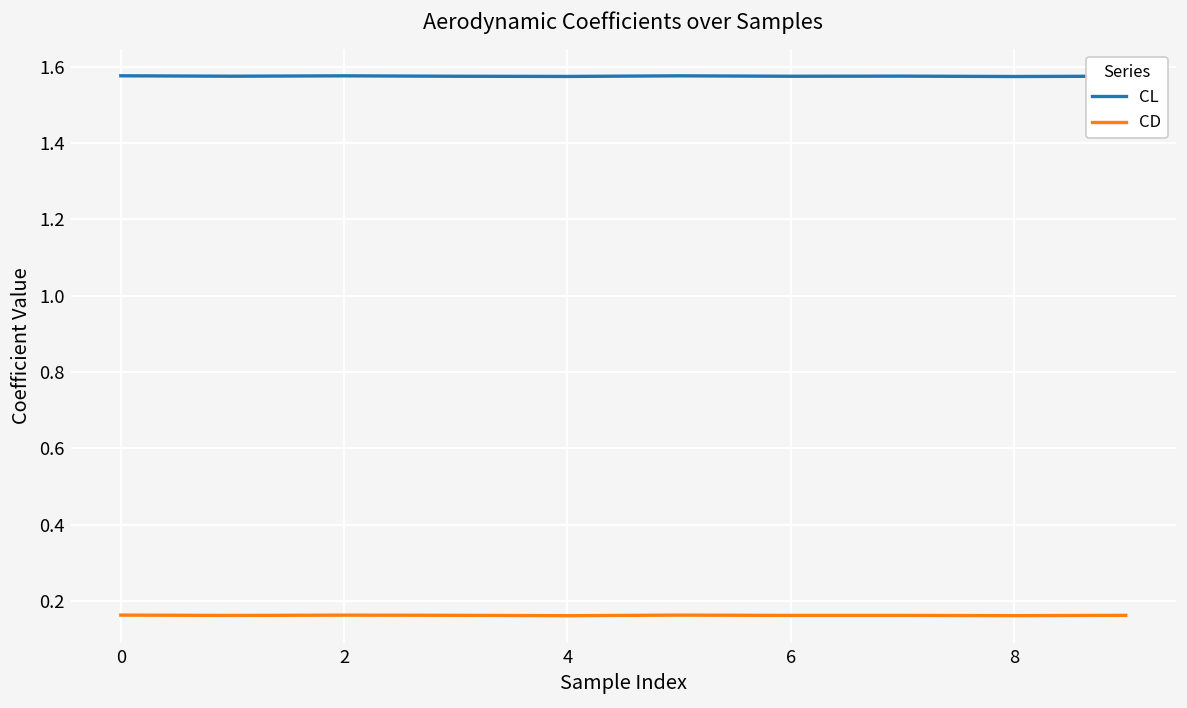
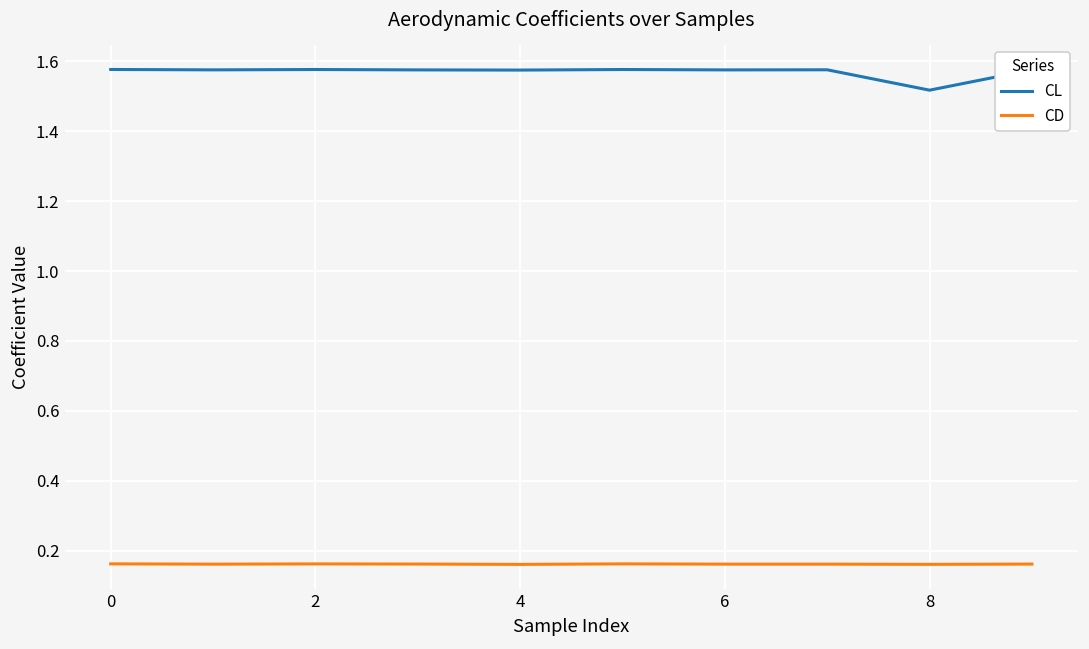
  {
    "CL": {
      "0": 1.58,
      "2": 1.58,
      "4": 1.58,
      "6": 1.58,
-     "8": 1.57
+     "8": 1.52
    },
    "CD": {
      "0": 0.16,
      "2": 0.16,
      "4": 0.16,
      "6": 0.16,
      "8": 0.16
    }
  }
